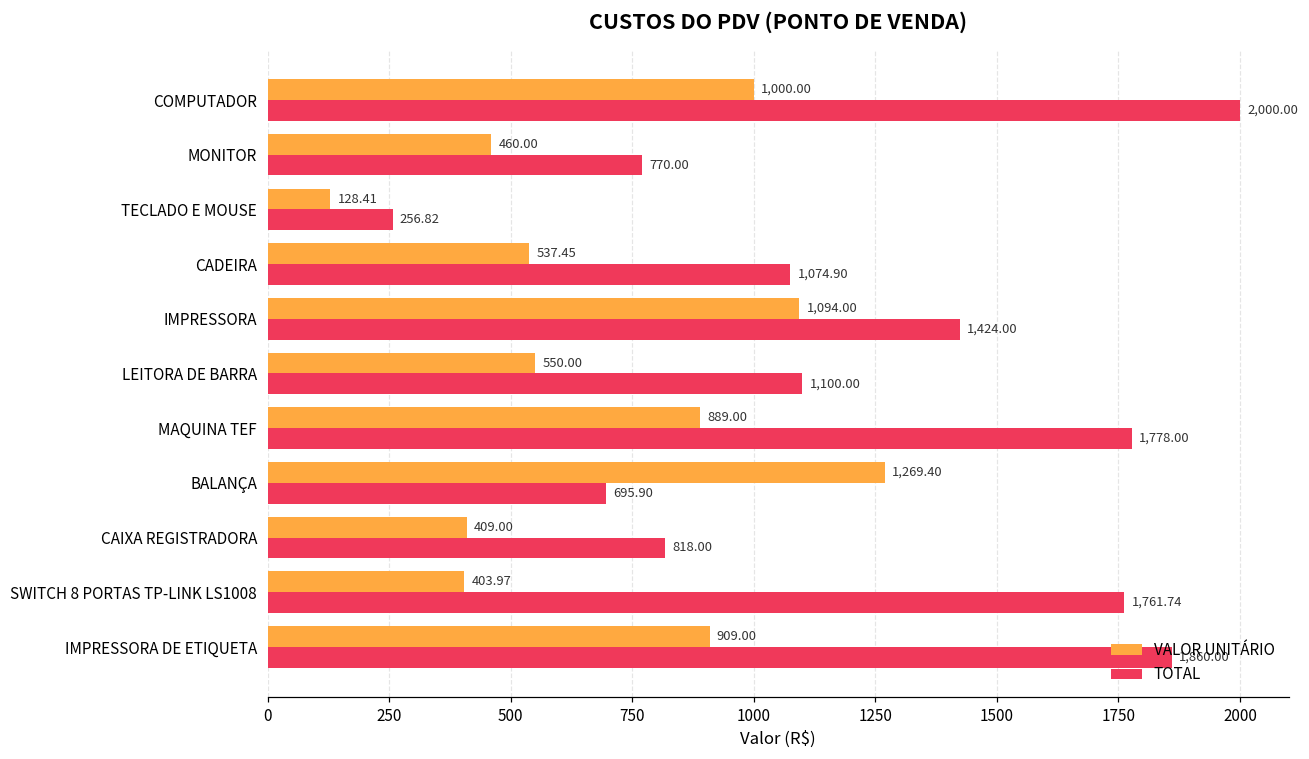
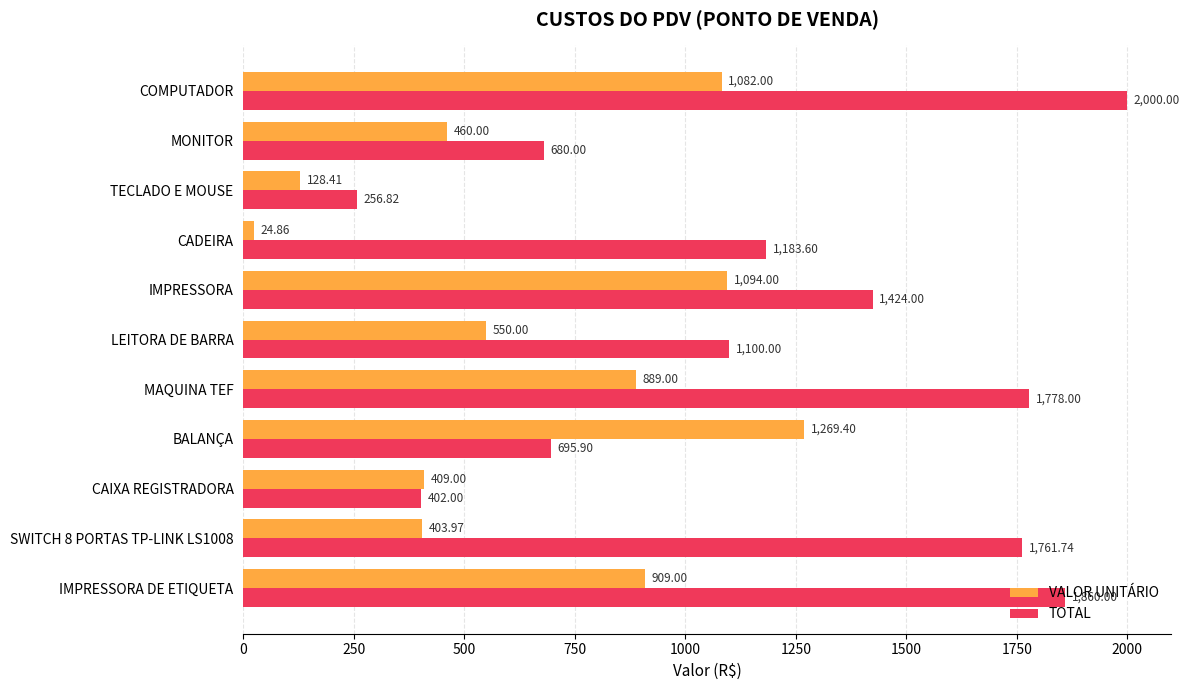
  {
    "VALOR UNITÁRIO": {
-     "COMPUTADOR": "1,000.00",
+     "COMPUTADOR": "1,082.00",
      "MONITOR": "460.00",
      "TECLADO E MOUSE": "128.41",
-     "CADEIRA": "537.45",
+     "CADEIRA": "24.86",
      "IMPRESSORA": "1,094.00",
      "LEITORA DE BARRA": "550.00",
      "MAQUINA TEF": "889.00",
      "BALANÇA": "1,269.40",
      "CAIXA REGISTRADORA": "409.00",
      "SWITCH 8 PORTAS TP-LINK LS1008": "403.97",
      "IMPRESSORA DE ETIQUETA": "909.00"
    },
    "TOTAL": {
      "COMPUTADOR": "2,000.00",
-     "MONITOR": "770.00",
+     "MONITOR": "680.00",
      "TECLADO E MOUSE": "256.82",
-     "CADEIRA": "1,074.90",
+     "CADEIRA": "1,183.60",
      "IMPRESSORA": "1,424.00",
      "LEITORA DE BARRA": "1,100.00",
      "MAQUINA TEF": "1,778.00",
      "BALANÇA": "695.90",
-     "CAIXA REGISTRADORA": "818.00",
+     "CAIXA REGISTRADORA": "402.00",
      "SWITCH 8 PORTAS TP-LINK LS1008": "1,761.74",
      "IMPRESSORA DE ETIQUETA": "1,860.00"
    }
  }
